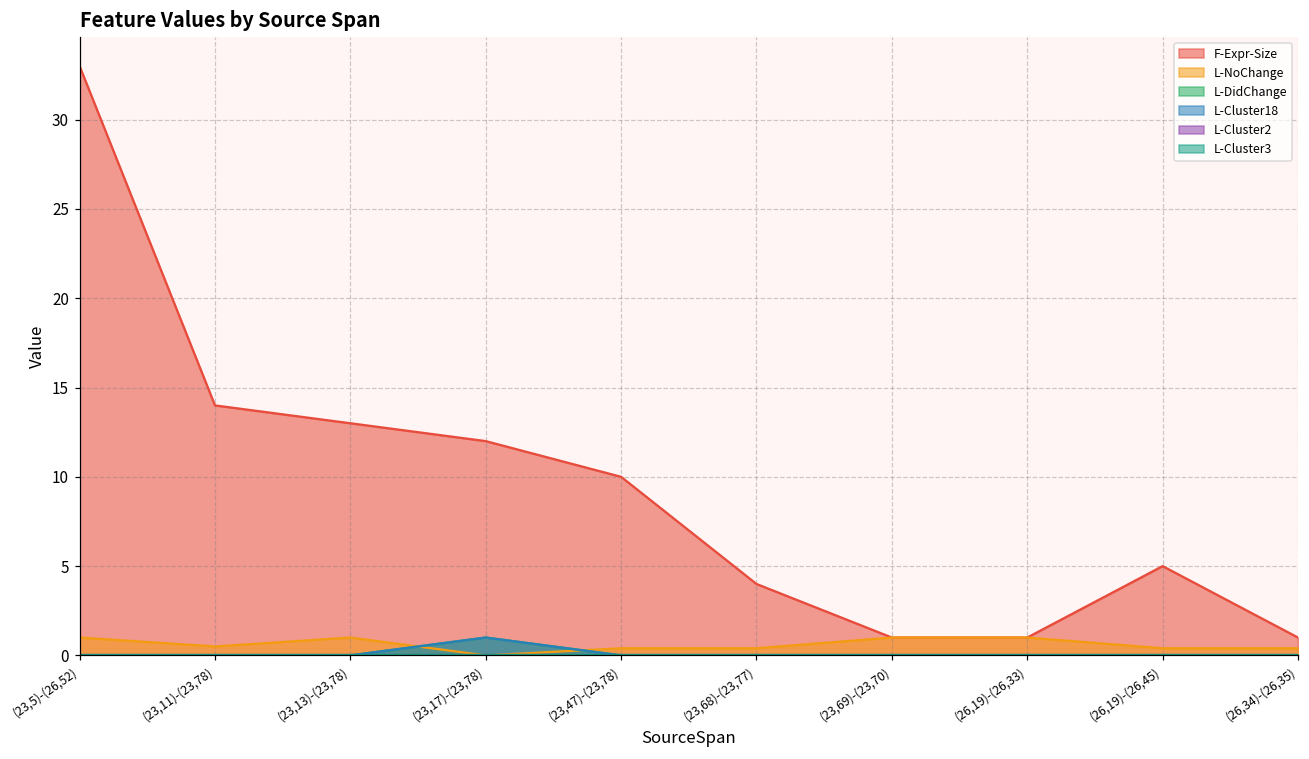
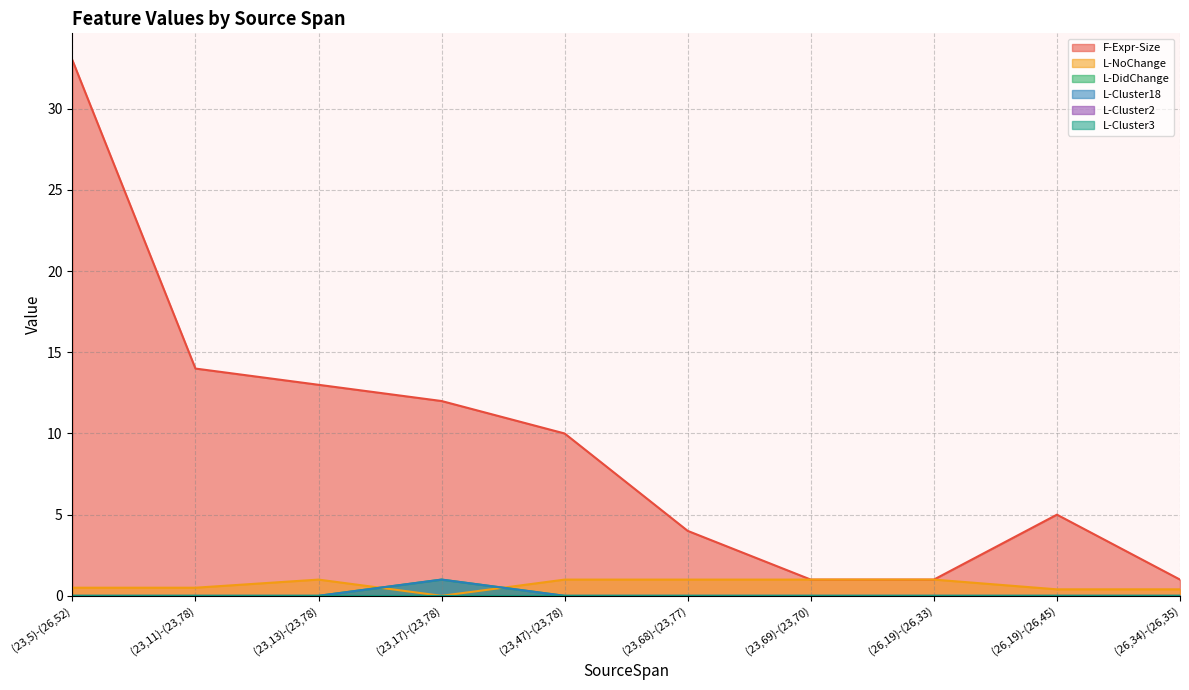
  {
    "F-Expr-Size": {
      "(23,5)-(26,52)": 33.0,
      "(23,11)-(23,78)": 14.0,
      "(23,13)-(23,78)": 13.0,
      "(23,17)-(23,78)": 12.0,
      "(23,47)-(23,78)": 10.0,
      "(23,68)-(23,77)": 4.0,
      "(26,19)-(26,45)": 5.0,
      "(26,34)-(26,35)": 1.0
    },
    "L-NoChange": {
-     "(23,5)-(26,52)": 1.0,
+     "(23,5)-(26,52)": 0.5,
      "(23,11)-(23,78)": 0.5,
      "(23,13)-(23,78)": 1.0,
-     "(23,47)-(23,78)": 0.4,
-     "(23,68)-(23,77)": 0.4,
+     "(23,47)-(23,78)": 1.0,
+     "(23,68)-(23,77)": 1.0,
      "(26,19)-(26,45)": 0.4,
      "(26,34)-(26,35)": 0.4
    }
  }
